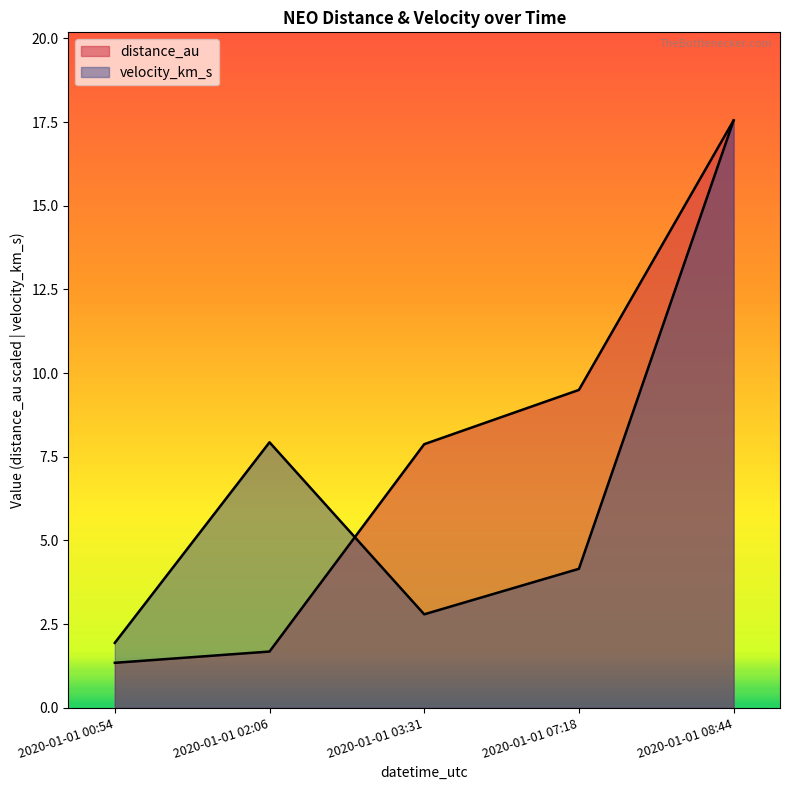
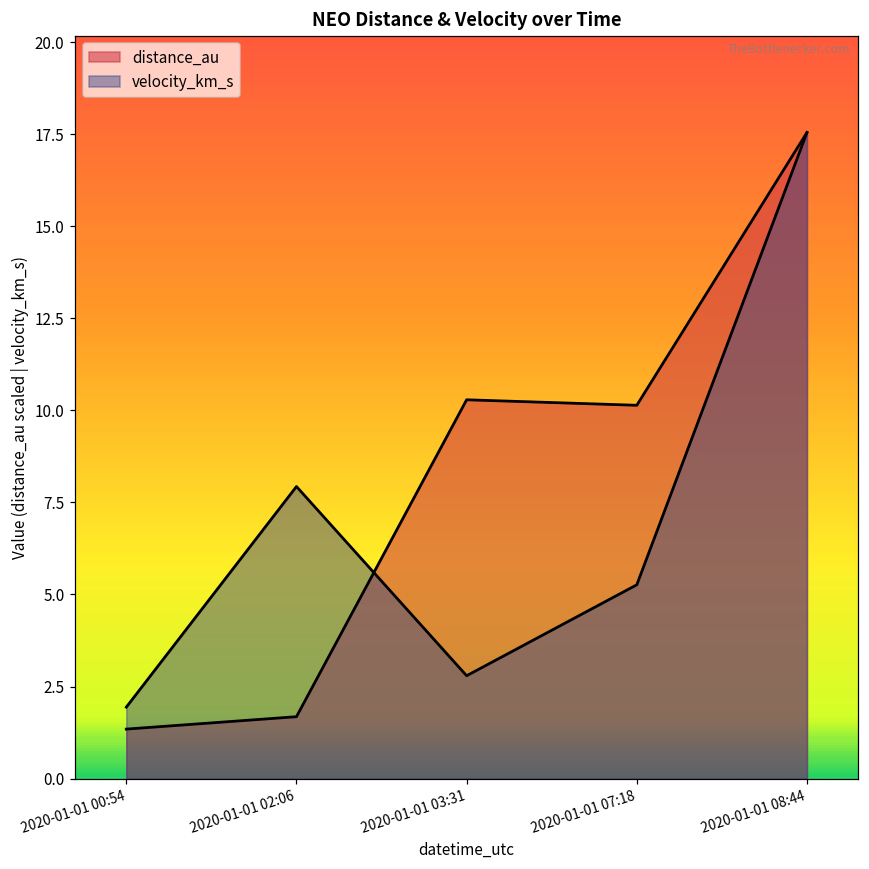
  {
    "distance_au": {
      "2020-01-01 00:54": 1.3,
      "2020-01-01 02:06": 1.7,
-     "2020-01-01 03:31": 7.9,
-     "2020-01-01 07:18": 9.5
+     "2020-01-01 03:31": 10.3,
+     "2020-01-01 07:18": 10.1
    },
    "velocity_km_s": {
      "2020-01-01 00:54": 1.9,
      "2020-01-01 02:06": 7.9,
      "2020-01-01 03:31": 2.8,
-     "2020-01-01 07:18": 4.2
+     "2020-01-01 07:18": 5.3
    }
  }
